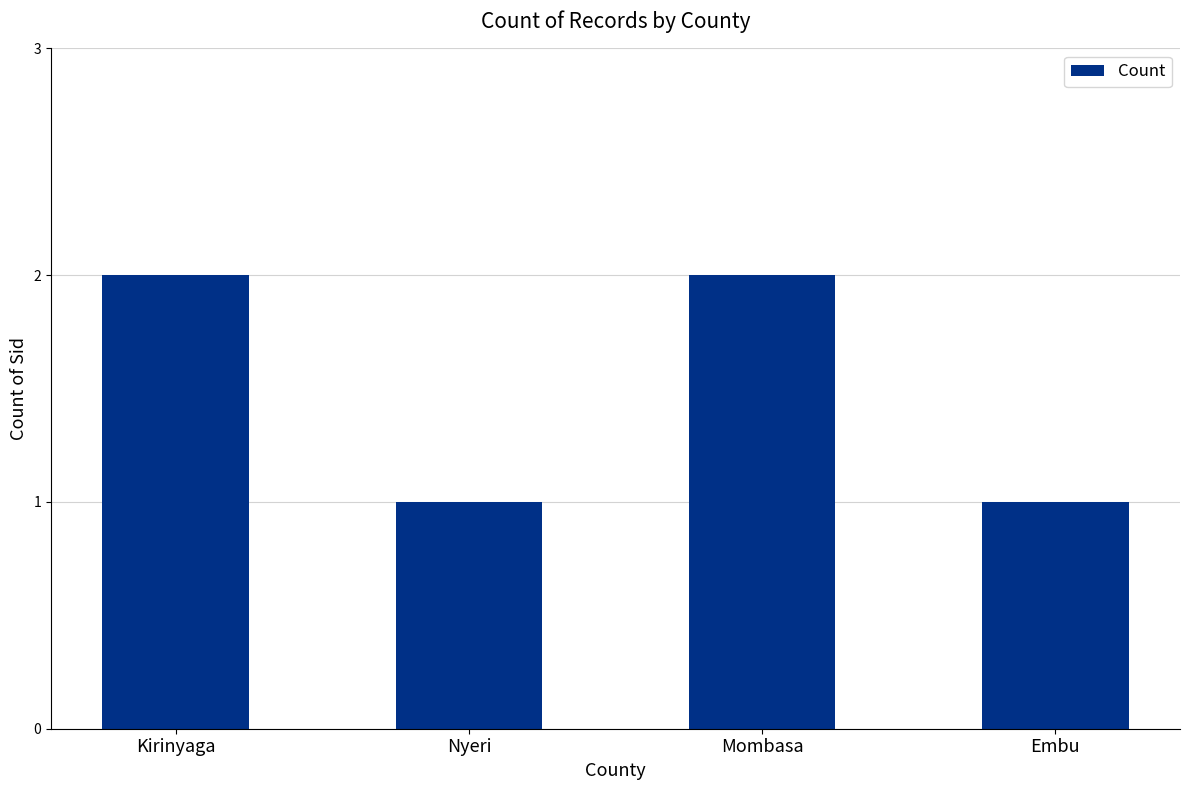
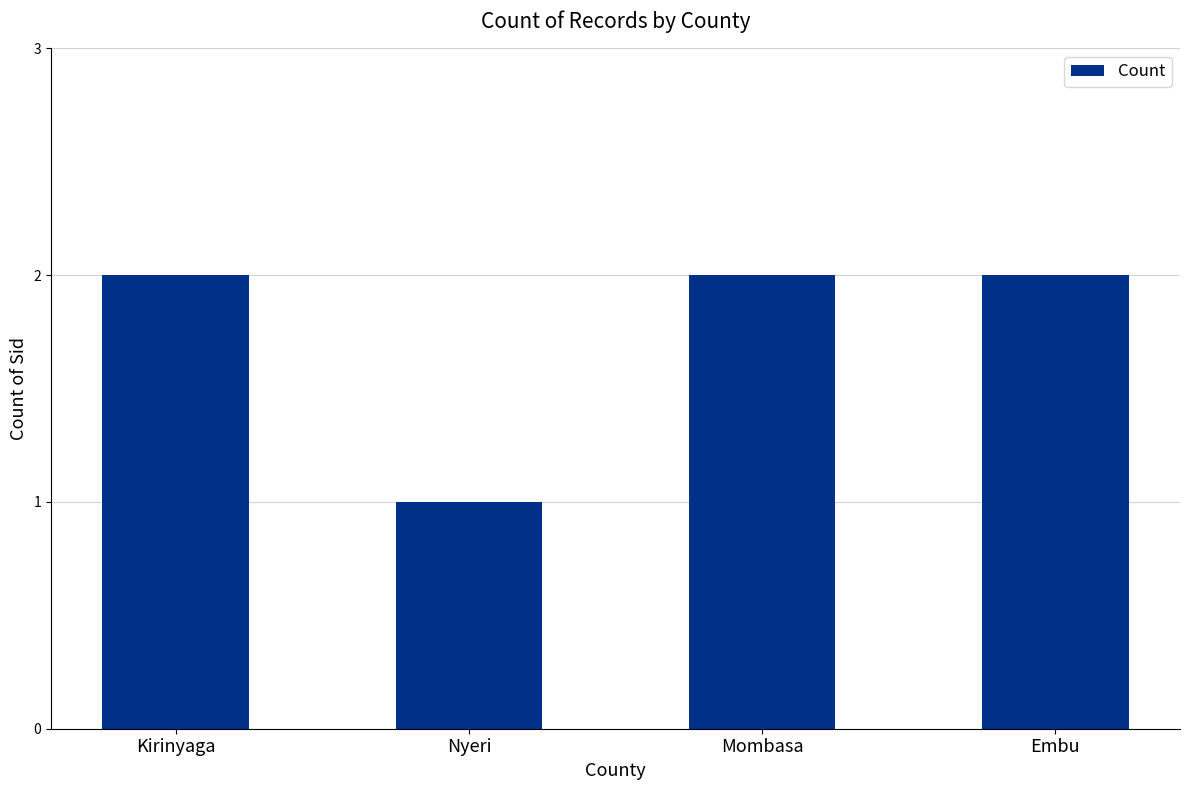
  {
    "Kirinyaga": 2,
    "Nyeri": 1,
    "Mombasa": 2,
-   "Embu": 1
+   "Embu": 2
  }
